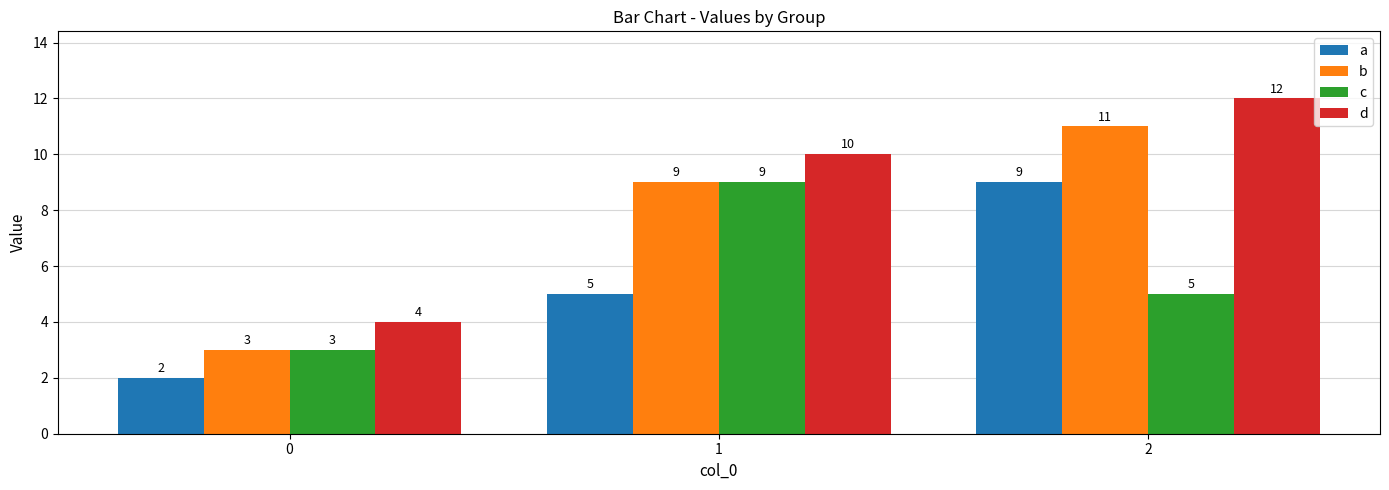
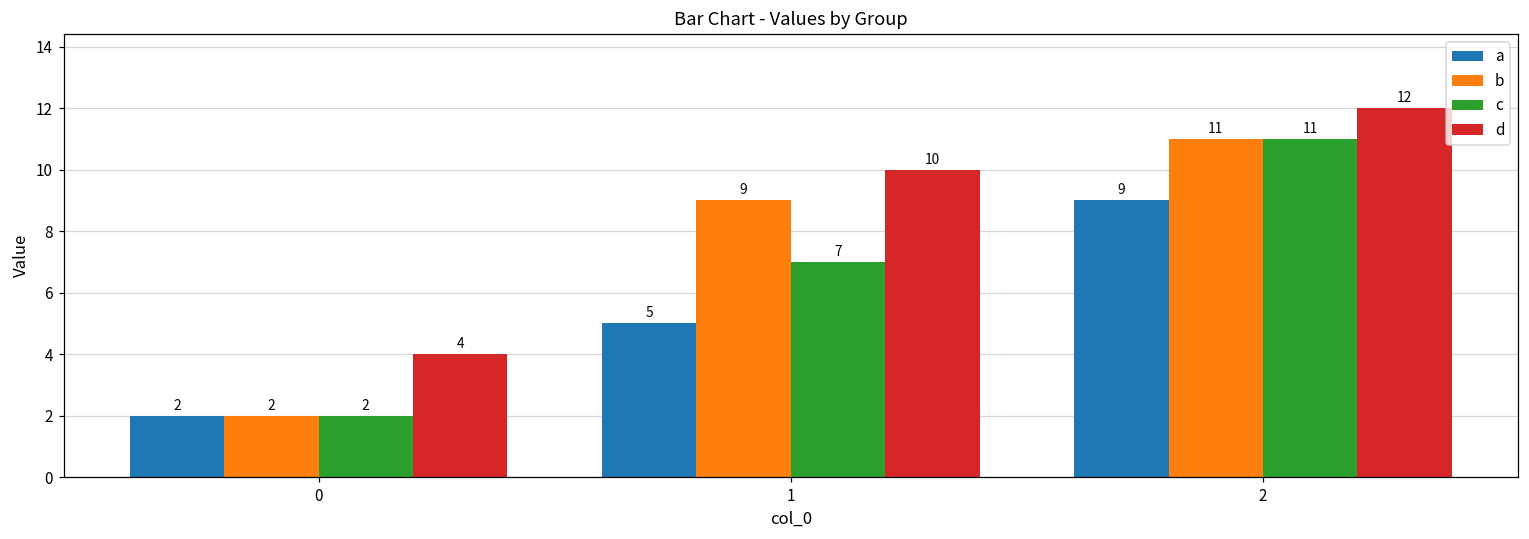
  {
    "a": {
      "0": 2,
      "1": 5,
      "2": 9
    },
    "b": {
-     "0": 3,
+     "0": 2,
      "1": 9,
      "2": 11
    },
    "c": {
-     "0": 3,
-     "1": 9,
-     "2": 5
+     "0": 2,
+     "1": 7,
+     "2": 11
    },
    "d": {
      "0": 4,
      "1": 10,
      "2": 12
    }
  }
